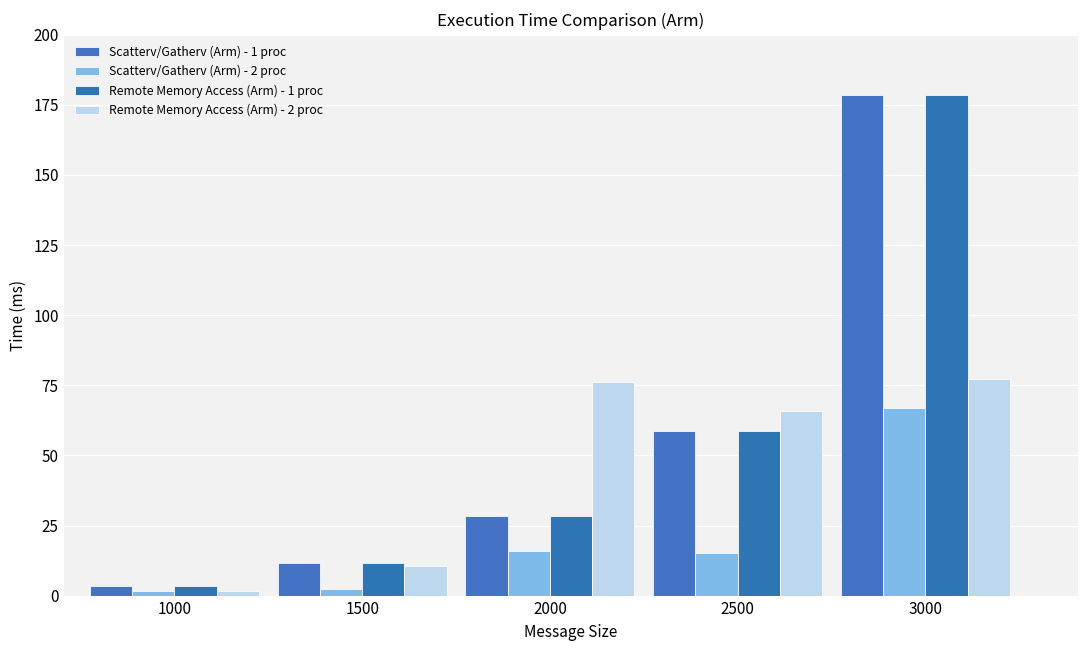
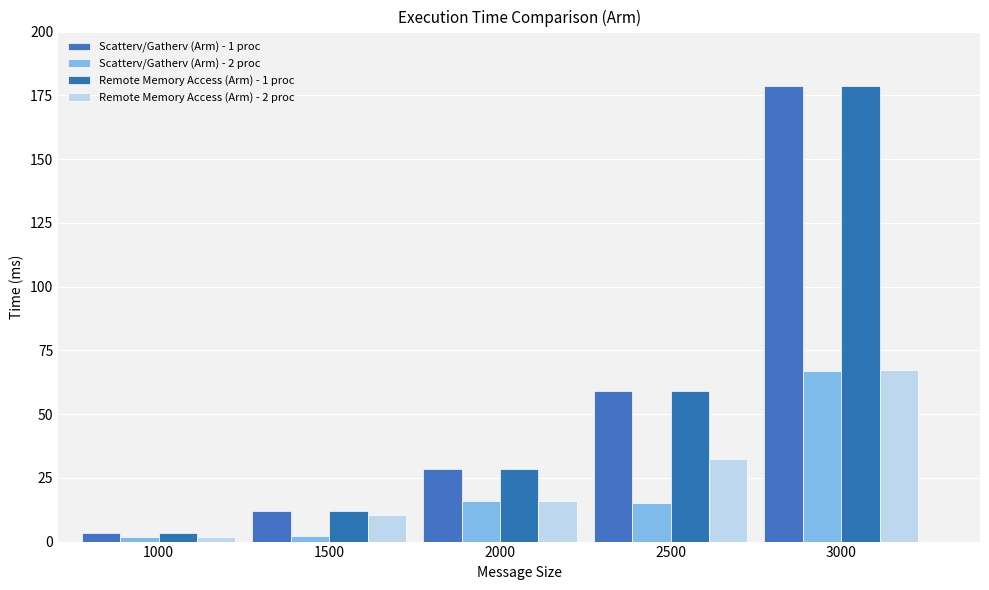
  {
    "Scatterv/Gatherv (Arm) - 2 proc": {
      "1000": 2,
      "1500": 2,
      "2000": 16,
      "2500": 15,
      "3000": 67
    },
    "Remote Memory Access (Arm) - 2 proc": {
      "1000": 2,
      "1500": 10,
-     "2000": 76,
-     "2500": 66,
-     "3000": 77
+     "2000": 16,
+     "2500": 32,
+     "3000": 67
    }
  }
